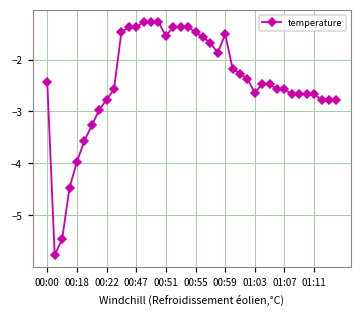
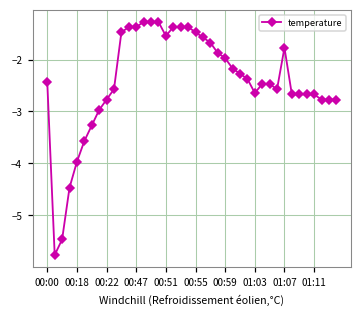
  {
    "00:00": -2.4,
    "00:18": -4.0,
    "00:22": -2.8,
    "00:47": -1.4,
    "00:51": -1.5,
    "00:55": -1.5,
-   "00:59": -1.5,
+   "00:59": -2.0,
    "01:03": -2.6,
-   "01:07": -2.6,
+   "01:07": -1.8,
    "01:11": -2.7
  }
